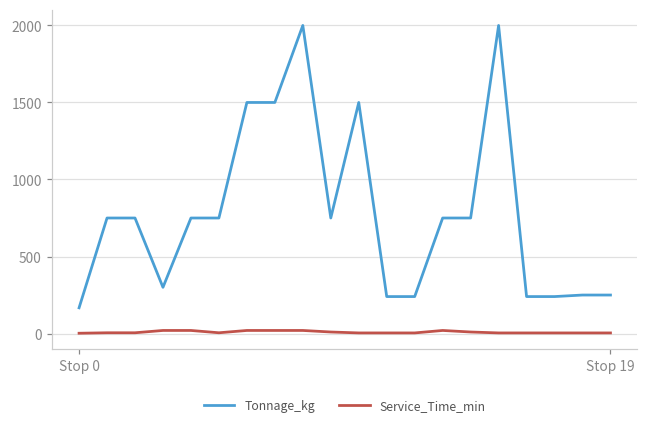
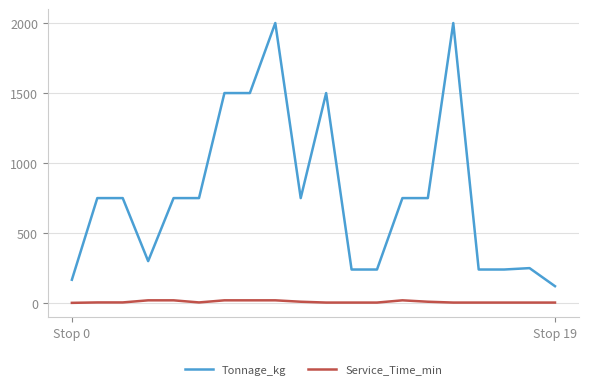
  {
    "Tonnage_kg": {
      "Stop 0": 170,
-     "Stop 19": 250
+     "Stop 19": 120
    },
    "Service_Time_min": {
      "Stop 0": 0,
      "Stop 19": 0
    }
  }
